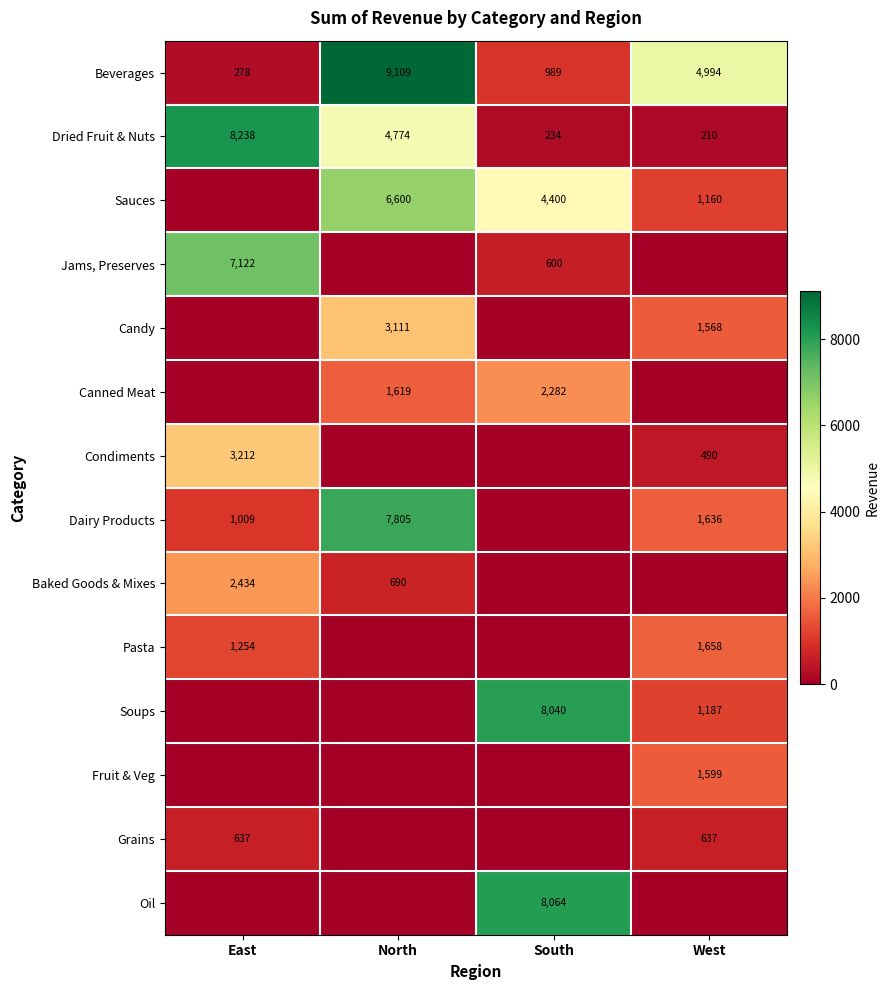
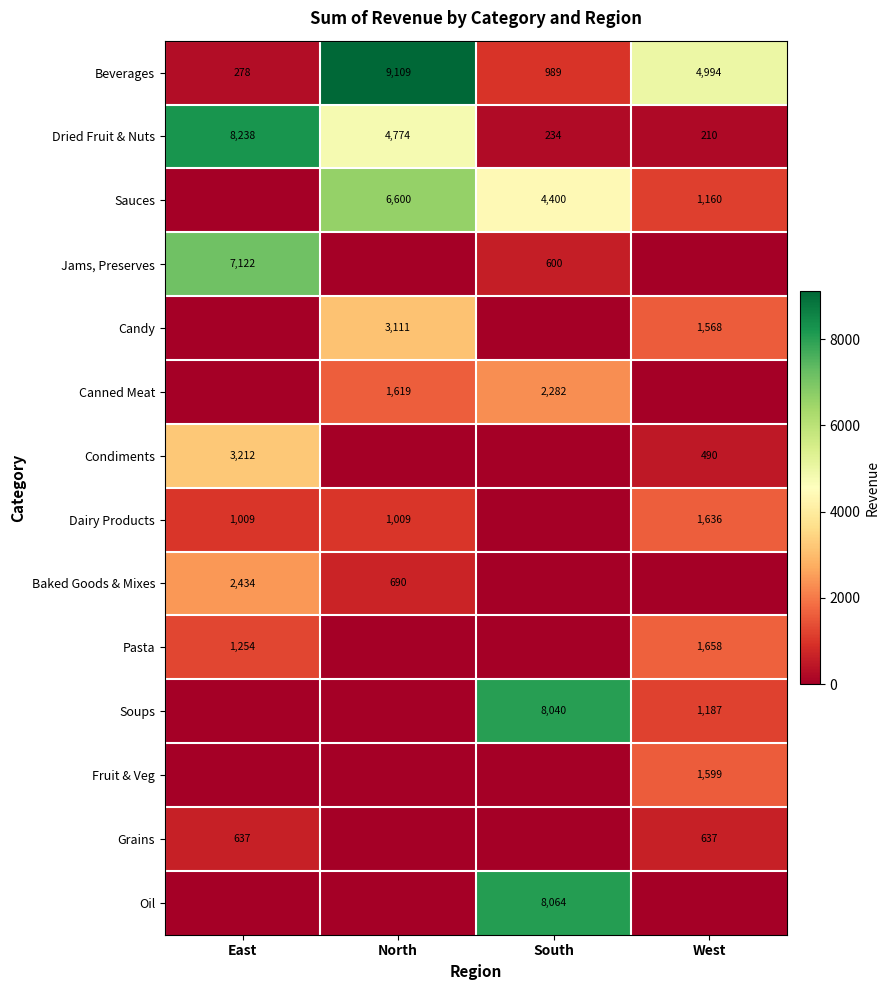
  {
    "Beverages": {
      "East": "278",
      "North": "9,109",
      "South": "989",
      "West": "4,994"
    },
    "Dried Fruit & Nuts": {
      "East": "8,238",
      "North": "4,774",
      "South": "234",
      "West": "210"
    },
    "Sauces": {
      "North": "6,600",
      "South": "4,400",
      "West": "1,160"
    },
    "Jams, Preserves": {
      "East": "7,122",
      "South": "600"
    },
    "Candy": {
      "North": "3,111",
      "West": "1,568"
    },
    "Canned Meat": {
      "North": "1,619",
      "South": "2,282"
    },
    "Condiments": {
      "East": "3,212",
      "West": "490"
    },
    "Dairy Products": {
      "East": "1,009",
-     "North": "7,805",
+     "North": "1,009",
      "West": "1,636"
    },
    "Baked Goods & Mixes": {
      "East": "2,434",
      "North": "690"
    },
    "Pasta": {
      "East": "1,254",
      "West": "1,658"
    },
    "Soups": {
      "South": "8,040",
      "West": "1,187"
    },
    "Fruit & Veg": {
      "West": "1,599"
    },
    "Grains": {
      "East": "637",
      "West": "637"
    },
    "Oil": {
      "South": "8,064"
    }
  }
